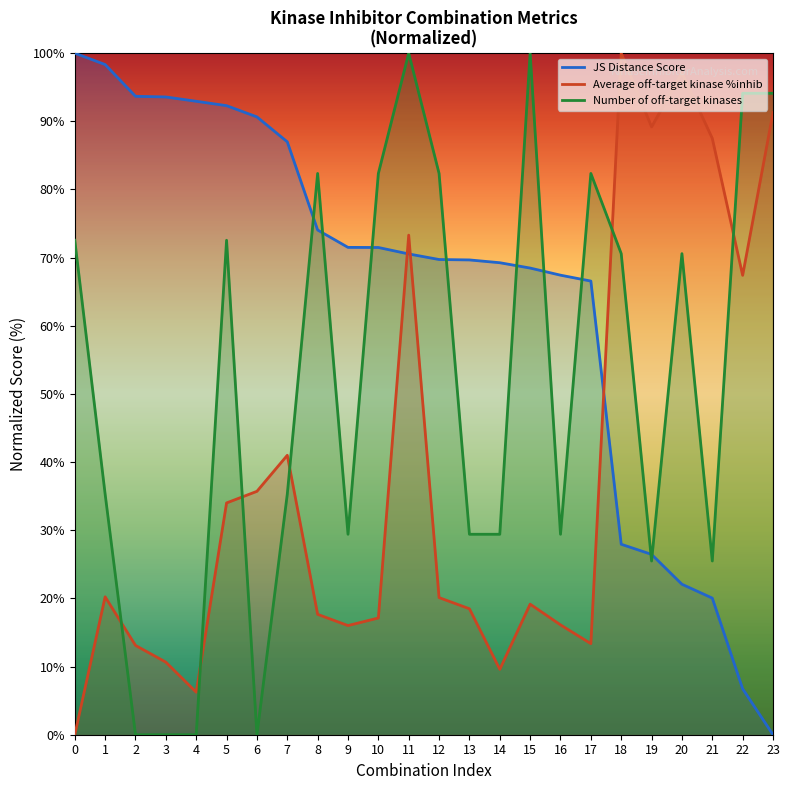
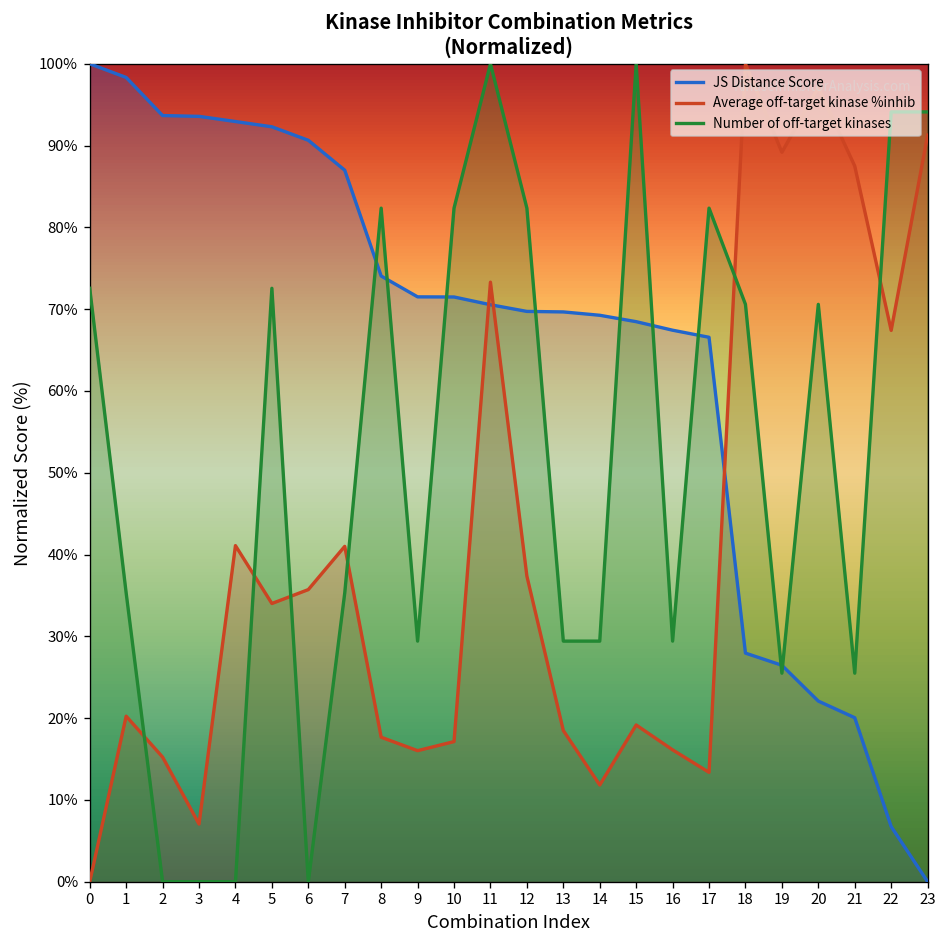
  {
    "Average off-target kinase %inhib": {
      "0": "0%",
      "1": "20%",
-     "2": "13%",
-     "3": "11%",
-     "4": "6%",
+     "2": "15%",
+     "3": "7%",
+     "4": "41%",
      "5": "34%",
      "6": "36%",
      "7": "41%",
      "8": "18%",
      "9": "16%",
      "10": "17%",
      "11": "73%",
-     "12": "20%",
+     "12": "37%",
      "13": "18%",
-     "14": "10%",
+     "14": "12%",
      "15": "19%",
      "16": "16%",
      "17": "13%",
      "18": "100%",
      "19": "89%",
      "21": "87%",
      "22": "67%",
      "23": "91%"
    }
  }
